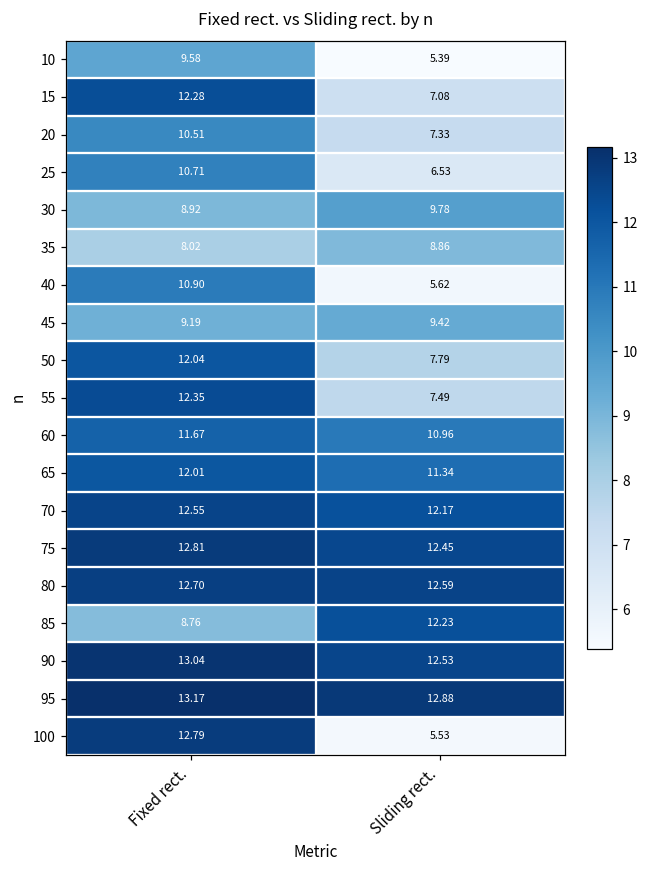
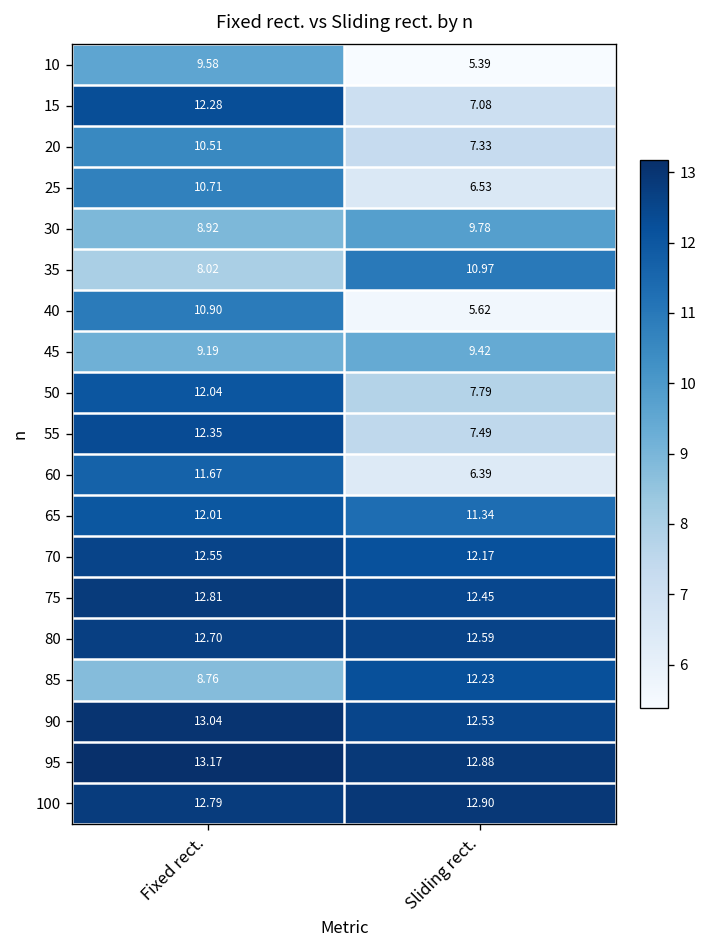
  {
    "10": {
      "Fixed rect.": 9.58,
      "Sliding rect.": 5.39
    },
    "15": {
      "Fixed rect.": 12.28,
      "Sliding rect.": 7.08
    },
    "20": {
      "Fixed rect.": 10.51,
      "Sliding rect.": 7.33
    },
    "25": {
      "Fixed rect.": 10.71,
      "Sliding rect.": 6.53
    },
    "30": {
      "Fixed rect.": 8.92,
      "Sliding rect.": 9.78
    },
    "35": {
      "Fixed rect.": 8.02,
-     "Sliding rect.": 8.86
+     "Sliding rect.": 10.97
    },
    "40": {
      "Fixed rect.": 10.90,
      "Sliding rect.": 5.62
    },
    "45": {
      "Fixed rect.": 9.19,
      "Sliding rect.": 9.42
    },
    "50": {
      "Fixed rect.": 12.04,
      "Sliding rect.": 7.79
    },
    "55": {
      "Fixed rect.": 12.35,
      "Sliding rect.": 7.49
    },
    "60": {
      "Fixed rect.": 11.67,
-     "Sliding rect.": 10.96
+     "Sliding rect.": 6.39
    },
    "65": {
      "Fixed rect.": 12.01,
      "Sliding rect.": 11.34
    },
    "70": {
      "Fixed rect.": 12.55,
      "Sliding rect.": 12.17
    },
    "75": {
      "Fixed rect.": 12.81,
      "Sliding rect.": 12.45
    },
    "80": {
      "Fixed rect.": 12.70,
      "Sliding rect.": 12.59
    },
    "85": {
      "Fixed rect.": 8.76,
      "Sliding rect.": 12.23
    },
    "90": {
      "Fixed rect.": 13.04,
      "Sliding rect.": 12.53
    },
    "95": {
      "Fixed rect.": 13.17,
      "Sliding rect.": 12.88
    },
    "100": {
      "Fixed rect.": 12.79,
-     "Sliding rect.": 5.53
+     "Sliding rect.": 12.90
    }
  }
